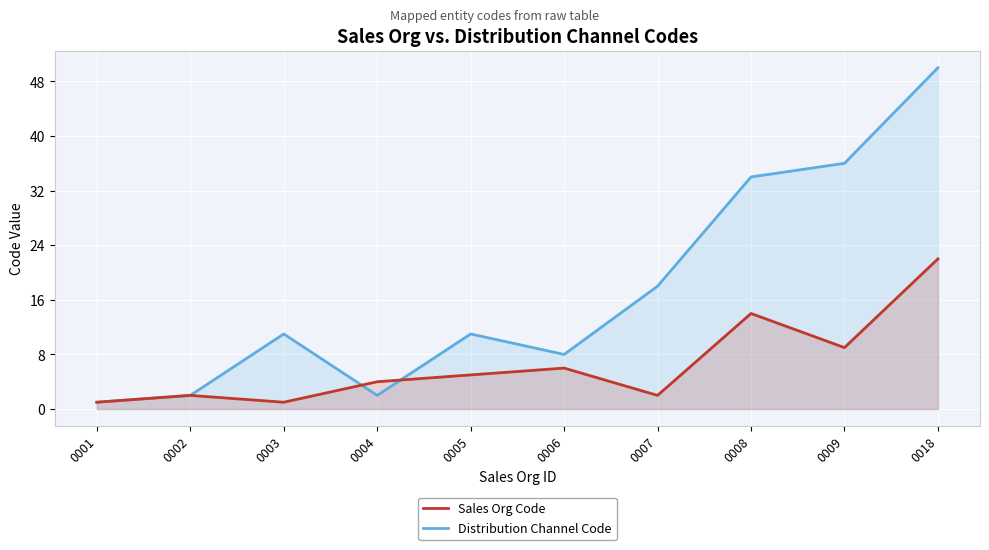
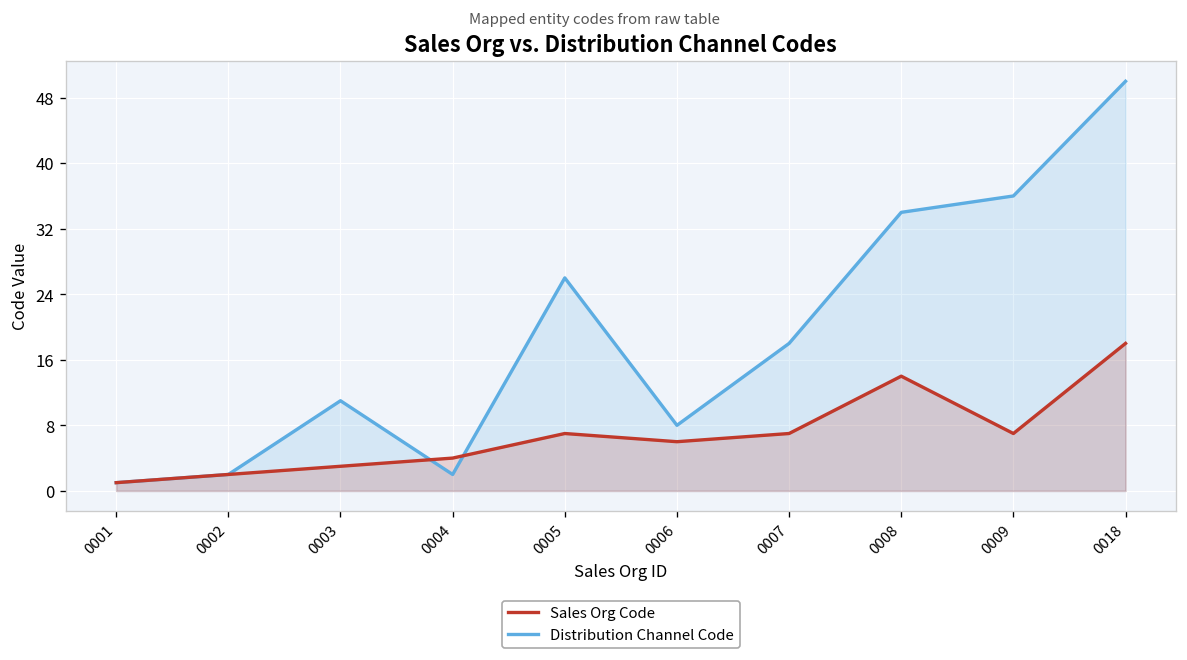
  {
    "Sales Org Code": {
-     "0003": 1,
+     "0003": 3,
      "0004": 4,
-     "0005": 5,
+     "0005": 7,
      "0006": 6,
-     "0007": 2,
+     "0007": 7,
      "0008": 14,
-     "0009": 9,
-     "0018": 22
+     "0009": 7,
+     "0018": 18
    },
    "Distribution Channel Code": {
      "0003": 11,
      "0004": 2,
-     "0005": 11,
+     "0005": 26,
      "0006": 8,
      "0007": 18,
      "0008": 34,
      "0009": 36,
      "0018": 50
    }
  }
